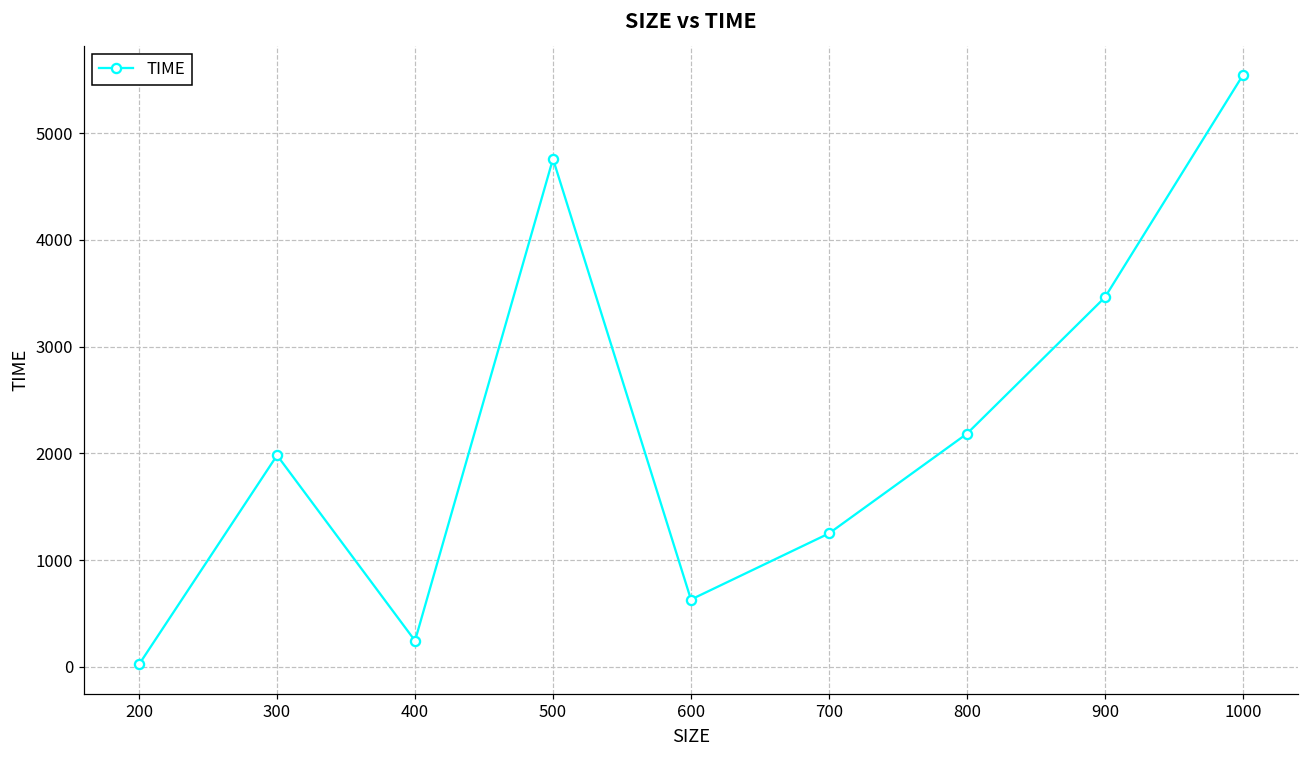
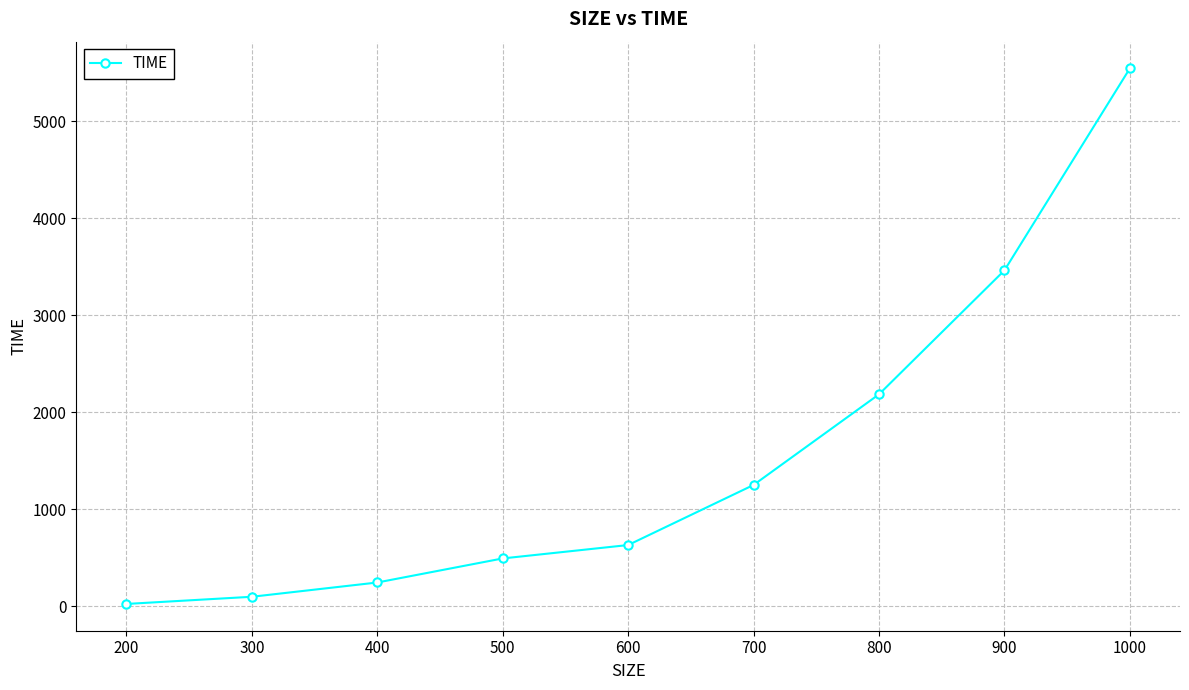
  {
    "200": 0,
-   "300": 2000,
+   "300": 100,
    "400": 200,
-   "500": 4800,
+   "500": 500,
    "600": 600,
    "700": 1300,
    "800": 2200,
    "900": 3500,
    "1000": 5500
  }
